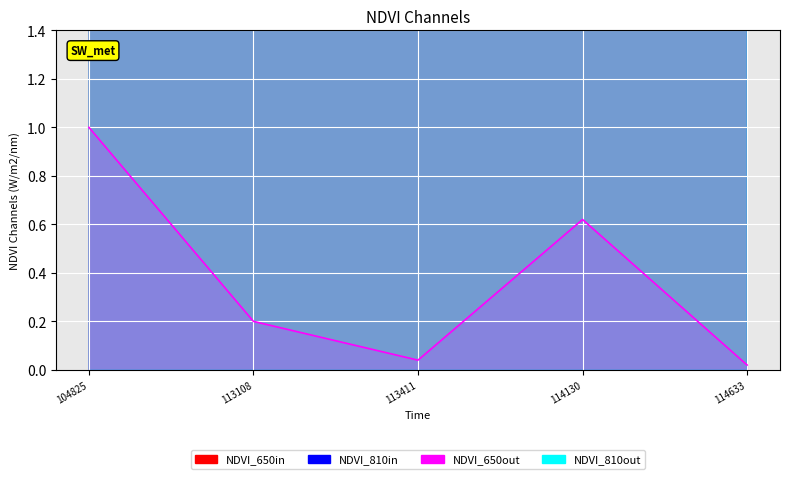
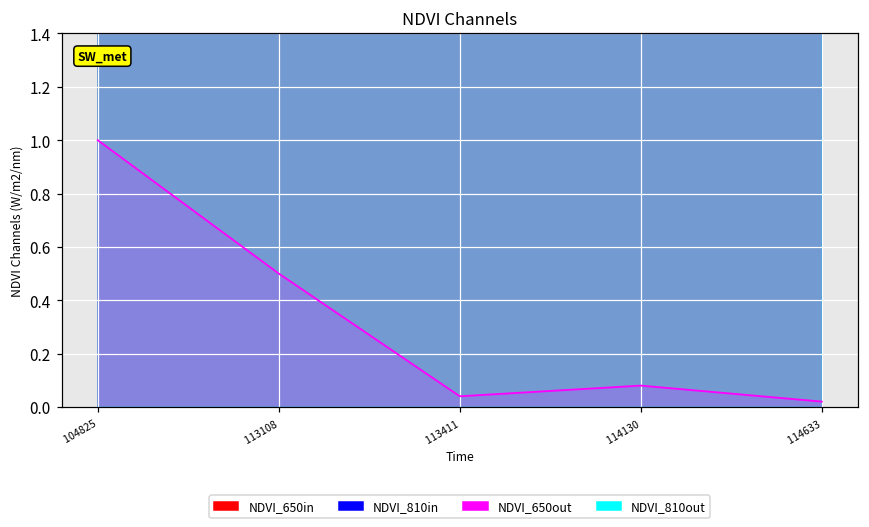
  {
    "NDVI_650out": {
      "104825": 1.00,
-     "113108": 0.20,
+     "113108": 0.50,
      "113411": 0.04,
-     "114130": 0.62,
+     "114130": 0.08,
      "114633": 0.02
    }
  }
